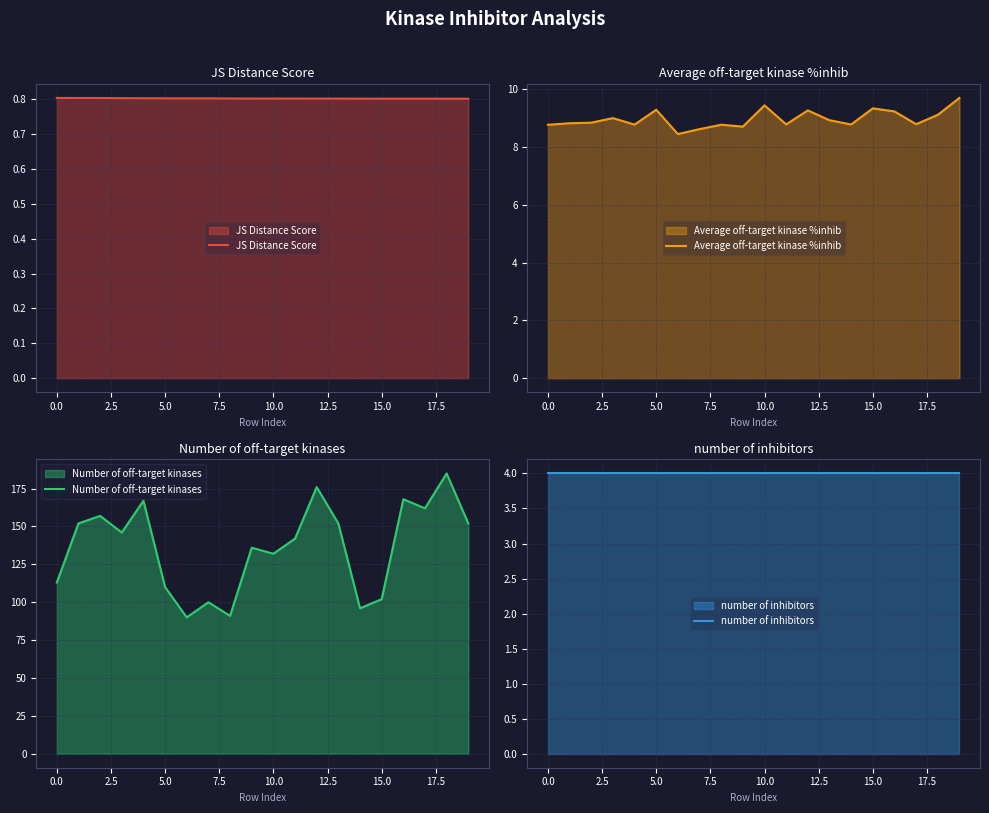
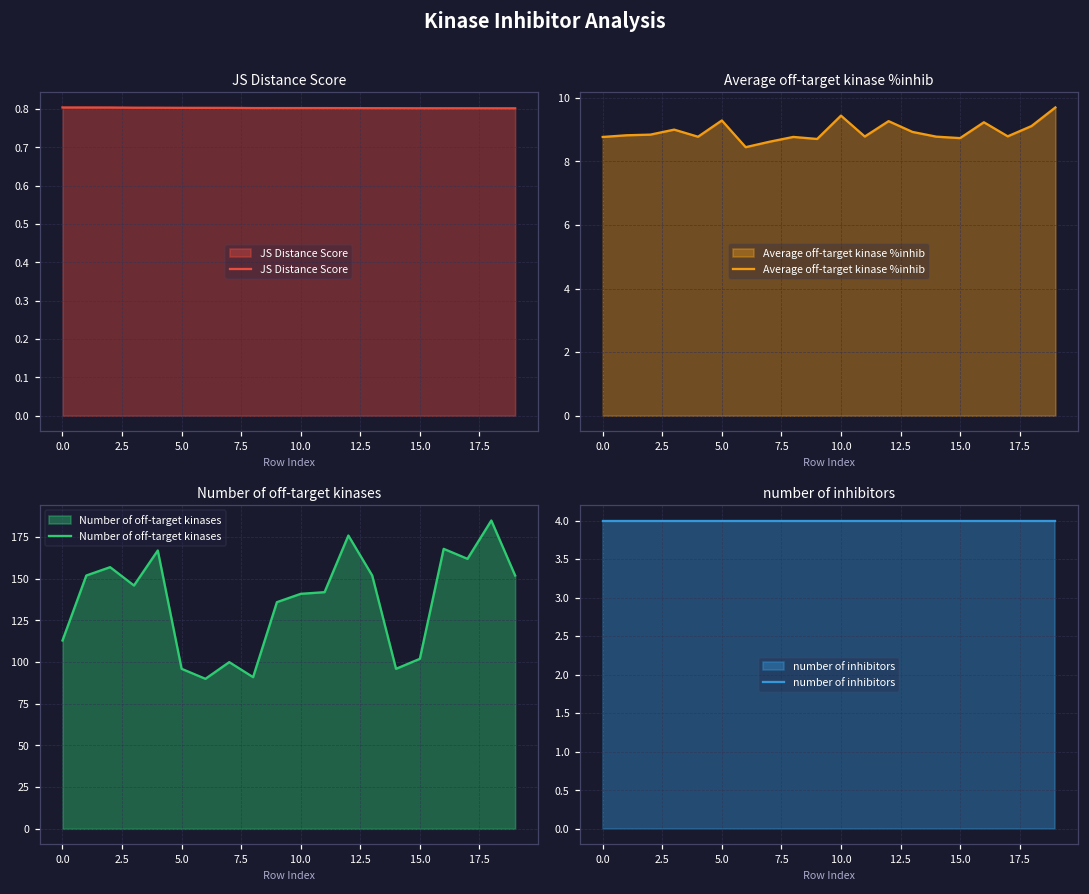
  {
    "JS Distance Score": {
      "0.0": 0.80,
      "5.0": 0.80,
      "10.0": 0.80,
      "15.0": 0.80
    },
    "Average off-target kinase %inhib": {
      "0.0": 8.8,
      "5.0": 9.3,
      "10.0": 9.4,
-     "15.0": 9.3
+     "15.0": 8.7
    },
    "Number of off-target kinases": {
      "0.0": 113,
-     "5.0": 110,
-     "10.0": 132,
+     "5.0": 96,
+     "10.0": 141,
      "15.0": 102
    },
    "number of inhibitors": {
      "0.0": 4.0,
      "5.0": 4.0,
      "10.0": 4.0,
      "15.0": 4.0
    }
  }
